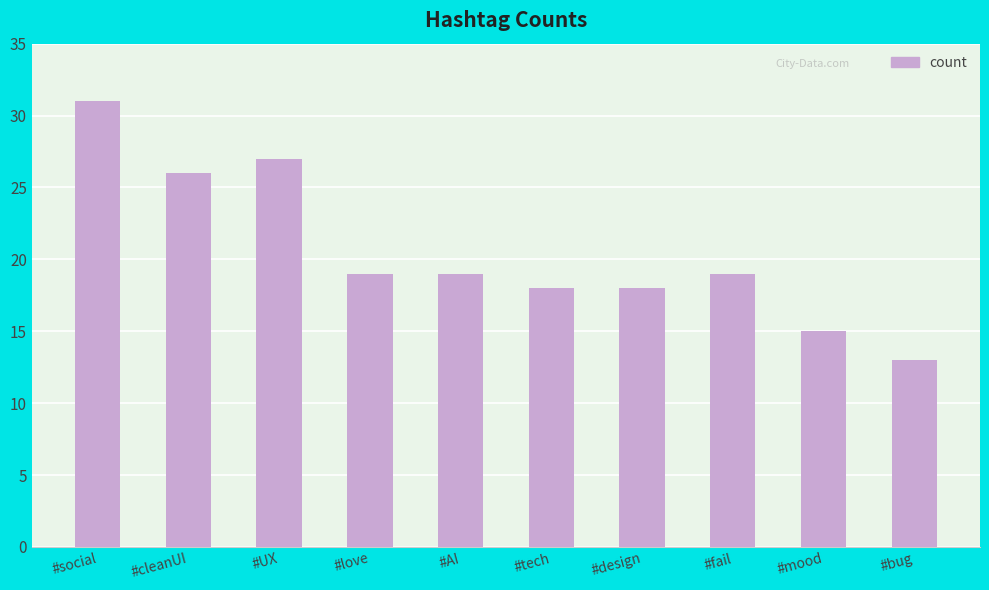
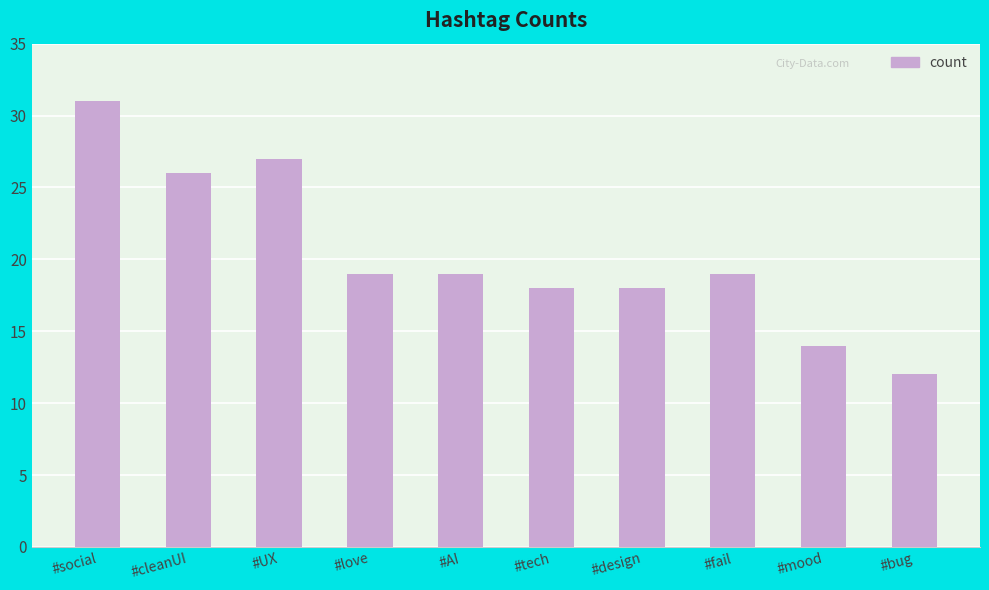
  {
    "#social": 31,
    "#cleanUI": 26,
    "#UX": 27,
    "#love": 19,
    "#AI": 19,
    "#tech": 18,
    "#design": 18,
    "#fail": 19,
-   "#mood": 15,
-   "#bug": 13
+   "#mood": 14,
+   "#bug": 12
  }
